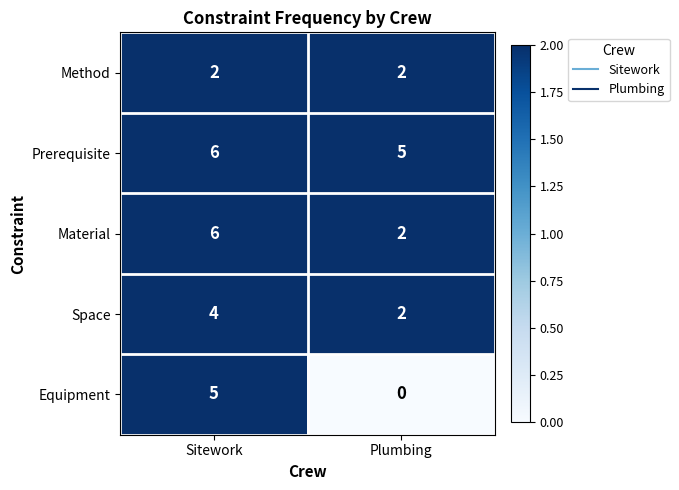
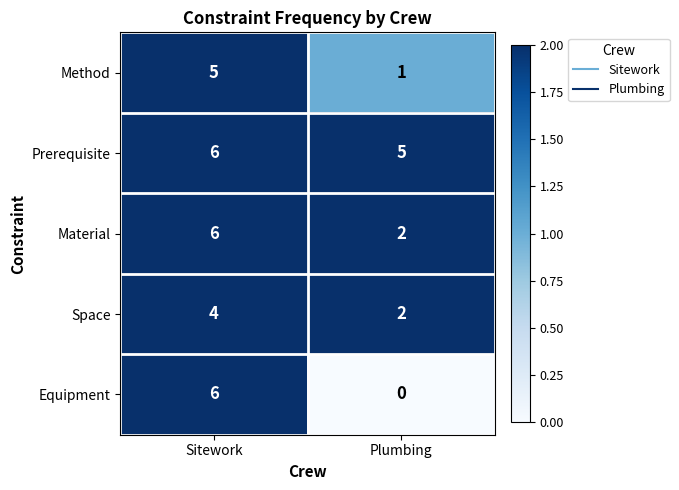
  {
    "Method": {
-     "Sitework": 2,
-     "Plumbing": 2
+     "Sitework": 5,
+     "Plumbing": 1
    },
    "Prerequisite": {
      "Sitework": 6,
      "Plumbing": 5
    },
    "Material": {
      "Sitework": 6,
      "Plumbing": 2
    },
    "Space": {
      "Sitework": 4,
      "Plumbing": 2
    },
    "Equipment": {
-     "Sitework": 5,
+     "Sitework": 6,
      "Plumbing": 0
    }
  }
